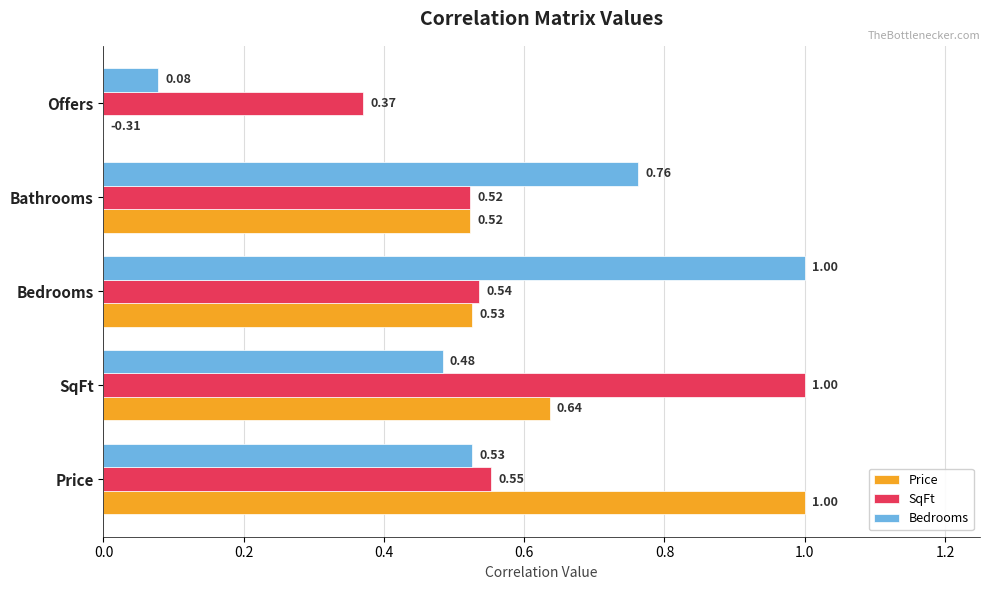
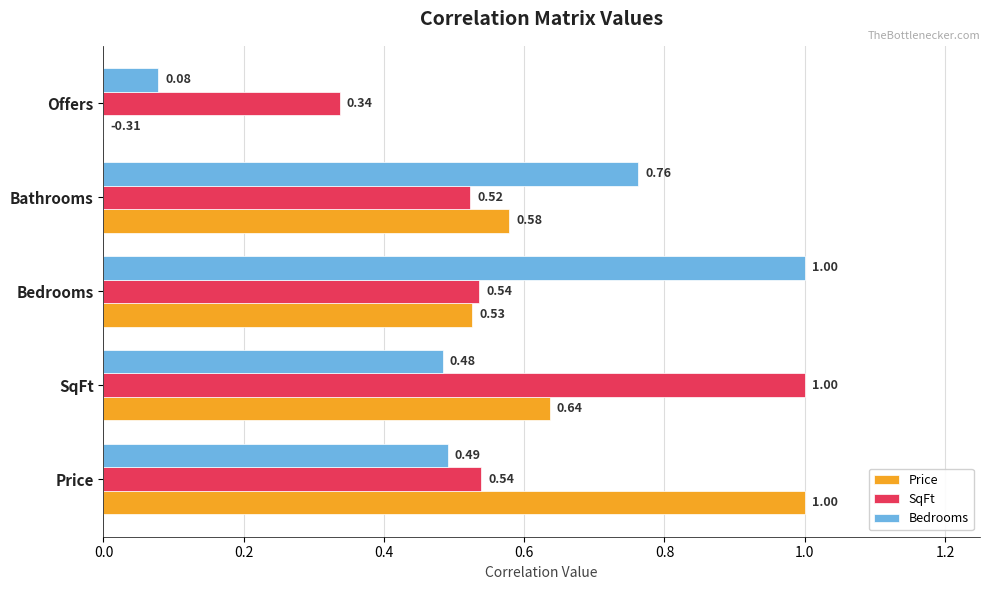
  {
    "Price": {
-     "Bathrooms": 0.52,
+     "Bathrooms": 0.58,
      "Bedrooms": 0.53,
      "SqFt": 0.64,
      "Price": 1.00
    },
    "SqFt": {
-     "Offers": 0.37,
+     "Offers": 0.34,
      "Bathrooms": 0.52,
      "Bedrooms": 0.54,
      "SqFt": 1.00,
-     "Price": 0.55
+     "Price": 0.54
    },
    "Bedrooms": {
      "Offers": 0.08,
      "Bathrooms": 0.76,
      "Bedrooms": 1.00,
      "SqFt": 0.48,
-     "Price": 0.53
+     "Price": 0.49
    }
  }
